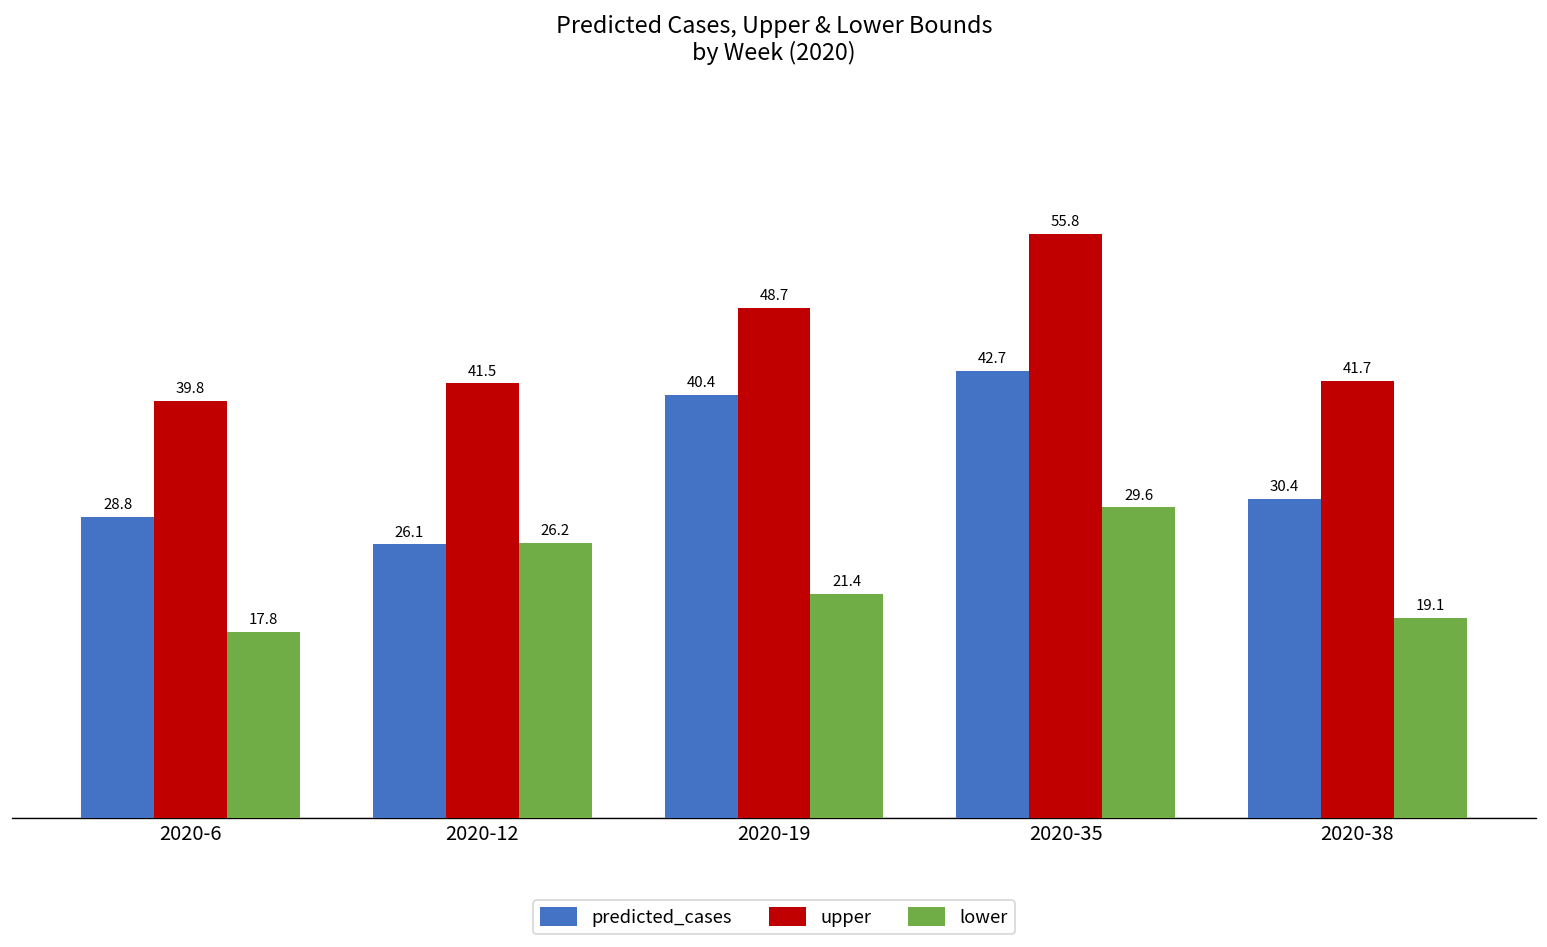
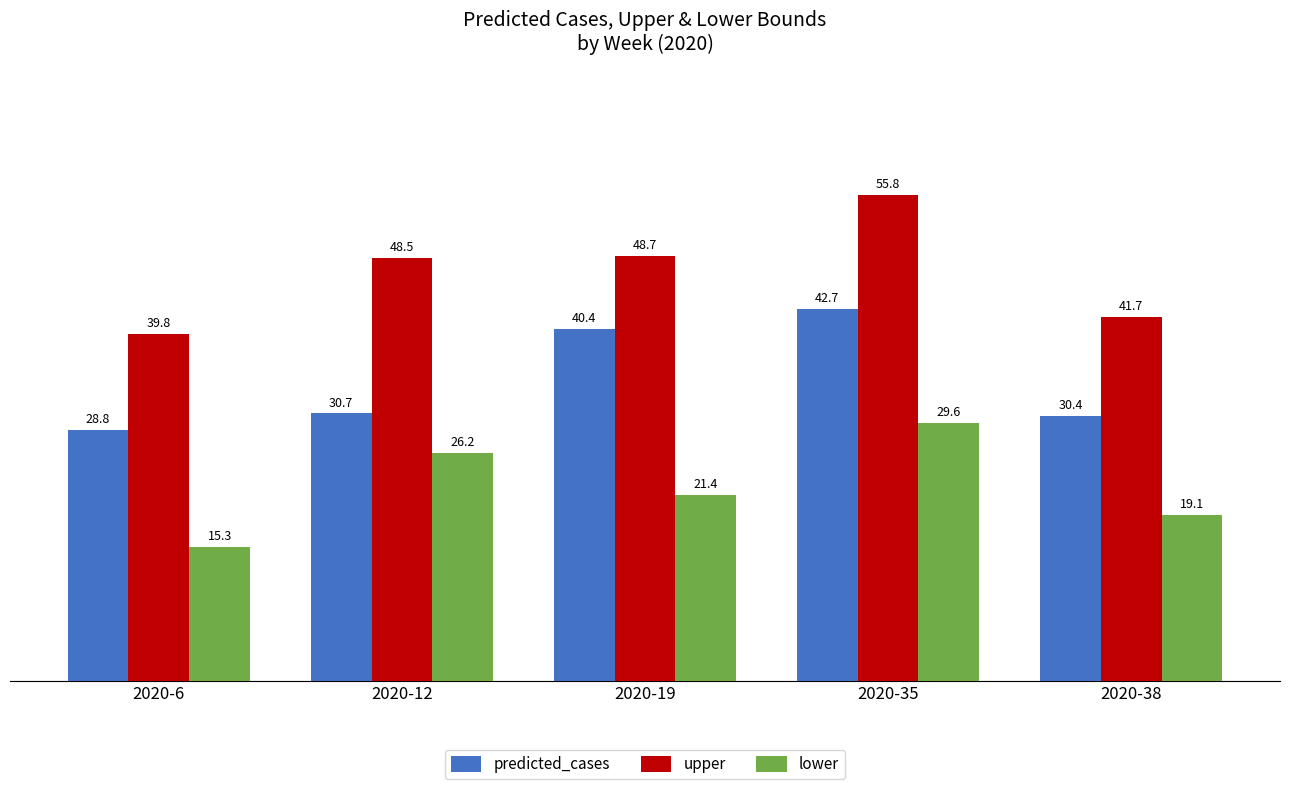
  {
    "predicted_cases": {
      "2020-6": 28.8,
-     "2020-12": 26.1,
+     "2020-12": 30.7,
      "2020-19": 40.4,
      "2020-35": 42.7,
      "2020-38": 30.4
    },
    "upper": {
      "2020-6": 39.8,
-     "2020-12": 41.5,
+     "2020-12": 48.5,
      "2020-19": 48.7,
      "2020-35": 55.8,
      "2020-38": 41.7
    },
    "lower": {
-     "2020-6": 17.8,
+     "2020-6": 15.3,
      "2020-12": 26.2,
      "2020-19": 21.4,
      "2020-35": 29.6,
      "2020-38": 19.1
    }
  }
